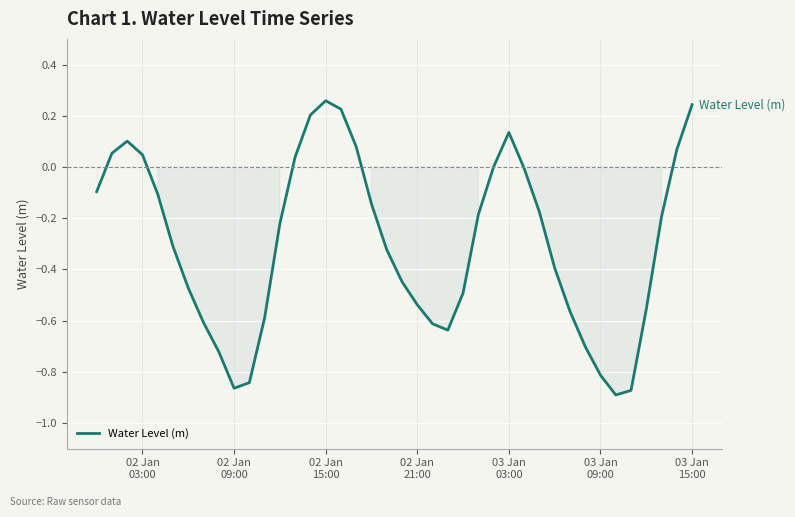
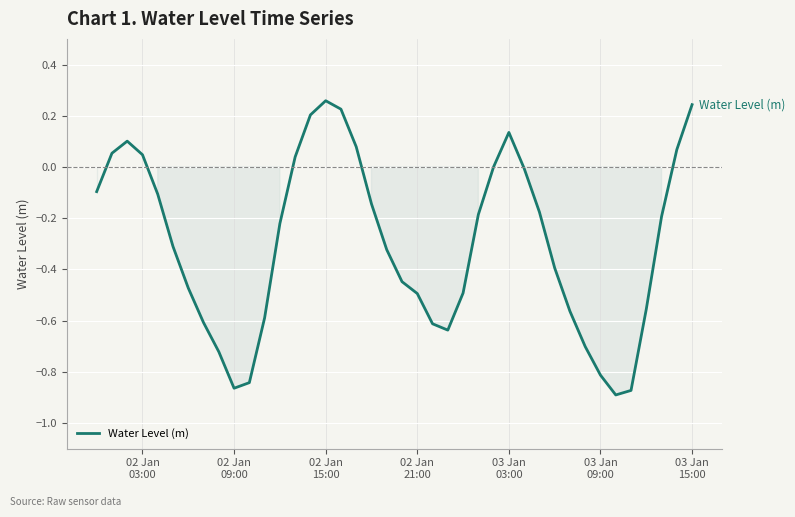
  {
    "02 Jan 03:00": 0.05,
    "02 Jan 09:00": -0.86,
    "02 Jan 15:00": 0.26,
-   "02 Jan 21:00": -0.54,
+   "02 Jan 21:00": -0.49,
    "03 Jan 03:00": 0.13,
    "03 Jan 09:00": -0.81,
    "03 Jan 15:00": 0.24
  }
